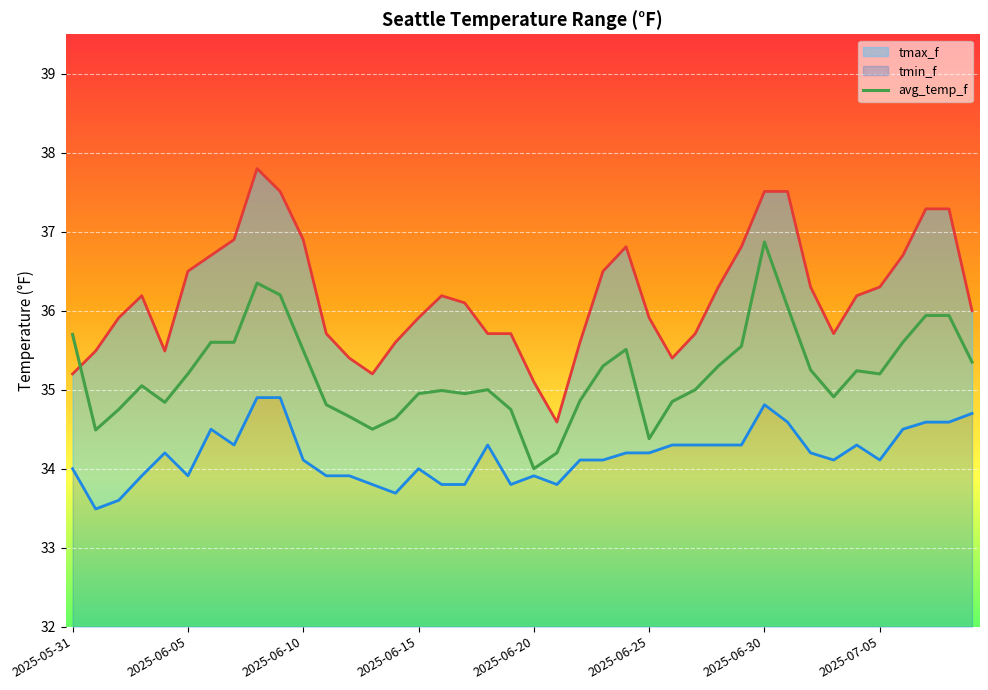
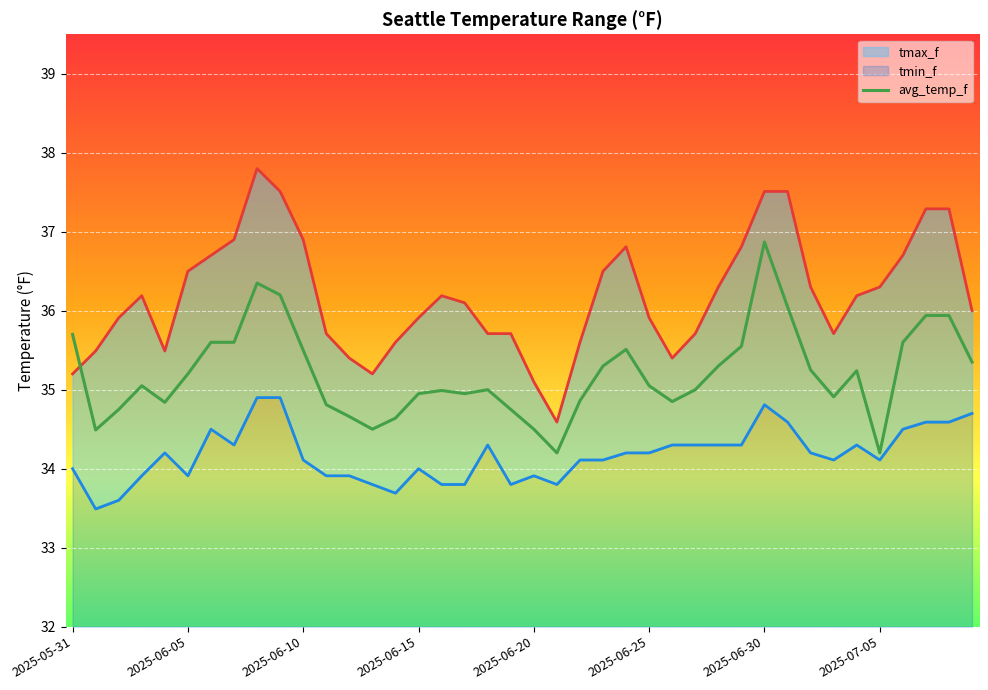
  {
    "avg_temp_f": {
      "2025-05-31": 35.7,
      "2025-06-05": 35.2,
      "2025-06-10": 35.5,
      "2025-06-15": 35.0,
-     "2025-06-20": 34.0,
-     "2025-06-25": 34.4,
+     "2025-06-20": 34.5,
+     "2025-06-25": 35.1,
      "2025-06-30": 36.9,
-     "2025-07-05": 35.2
+     "2025-07-05": 34.2
    }
  }
